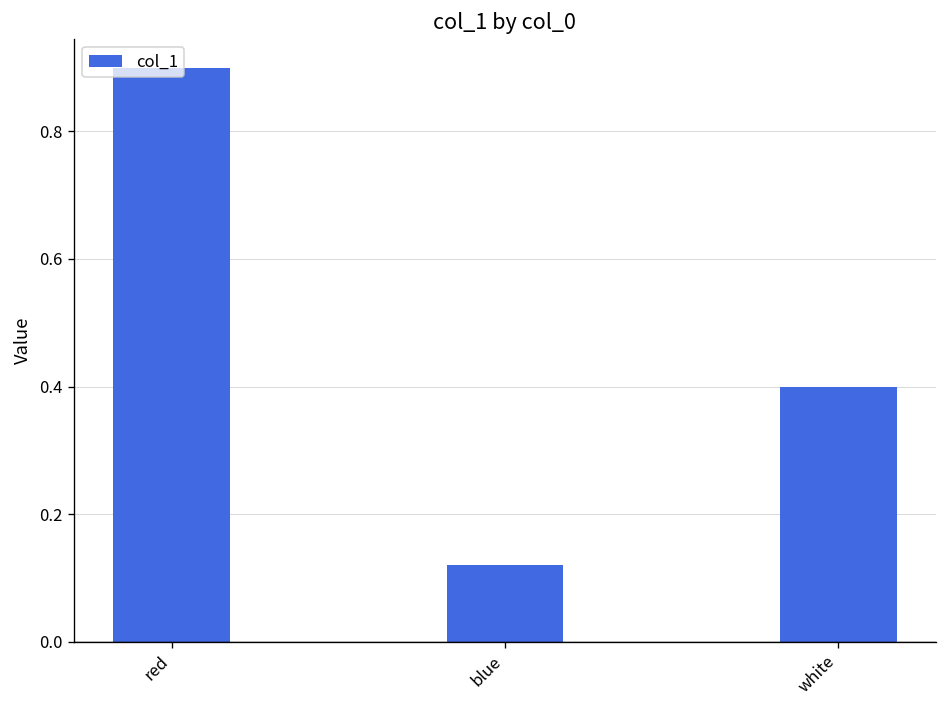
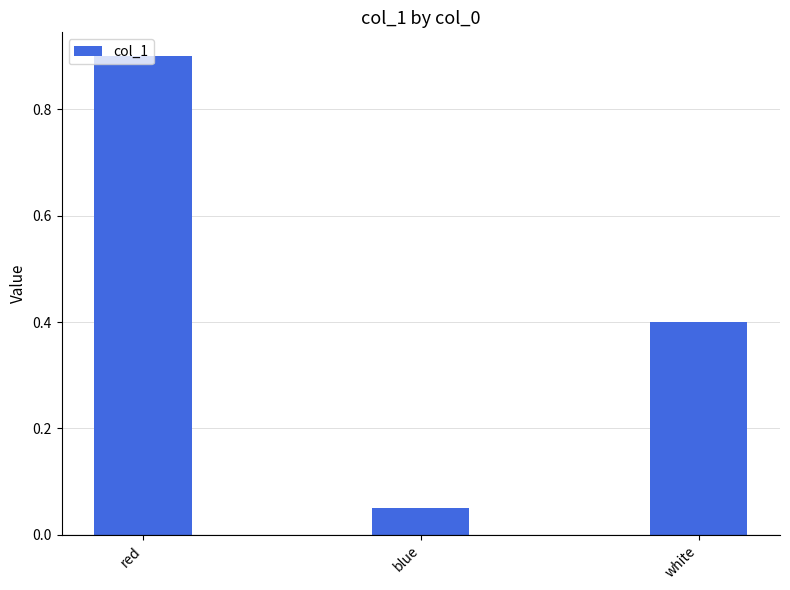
  {
-   "blue": 0.12,
+   "blue": 0.05,
    "white": 0.40
  }
